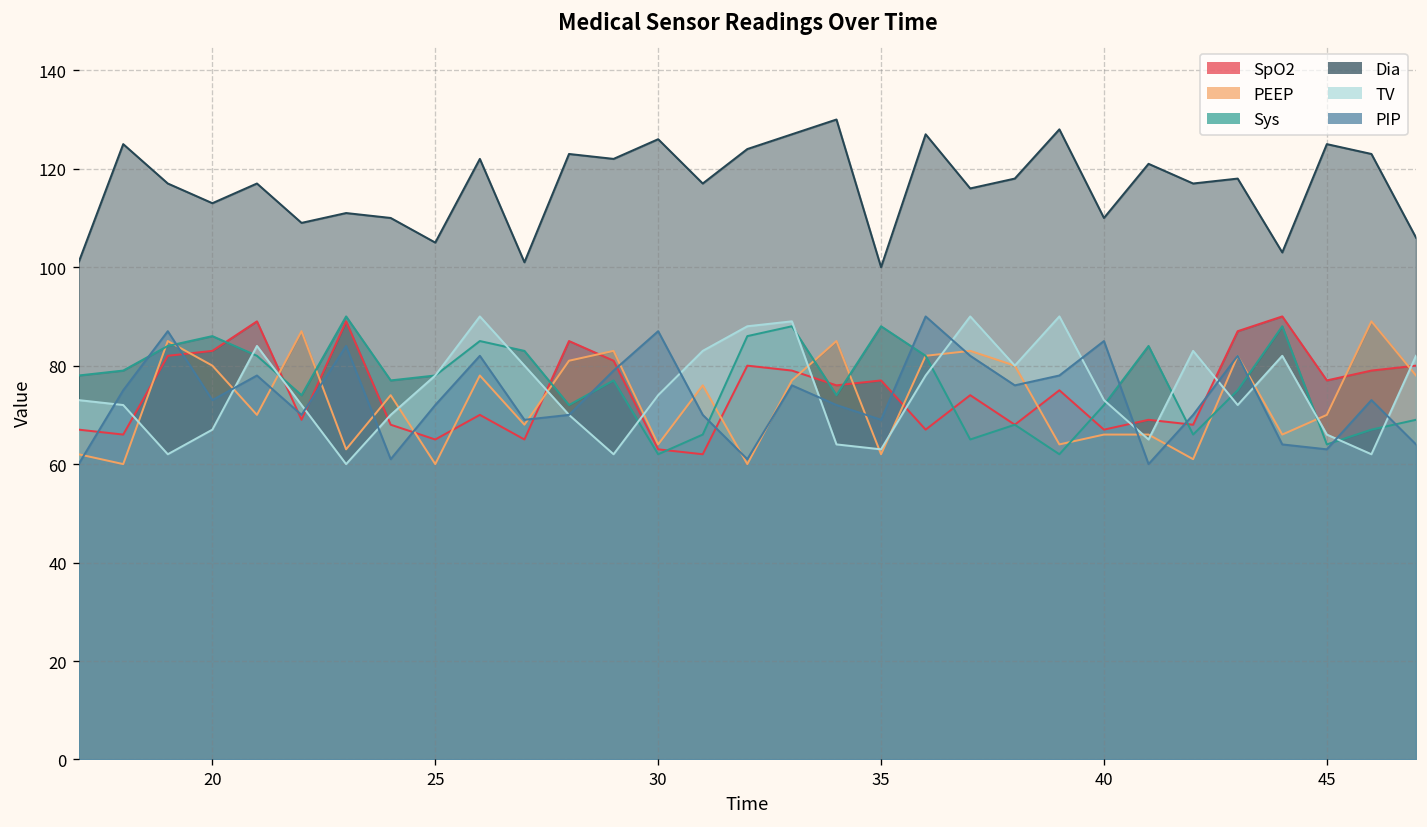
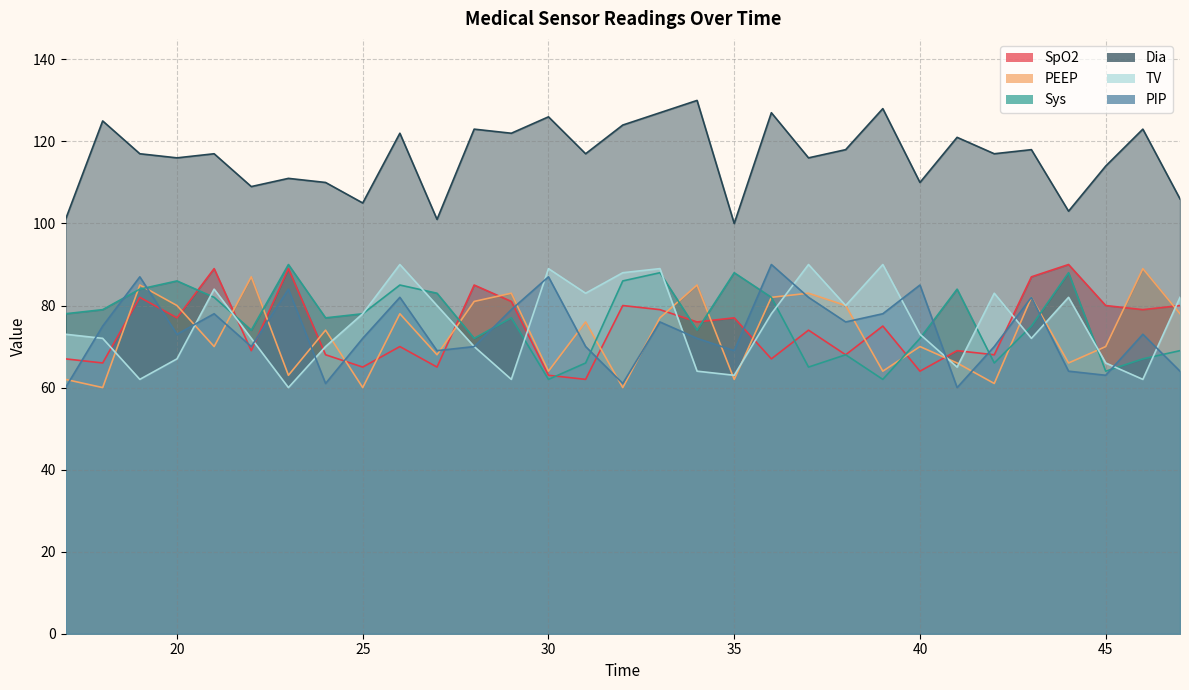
  {
    "SpO2": {
-     "20": 83,
+     "20": 77,
      "25": 65,
      "30": 63,
      "35": 77,
-     "40": 67,
-     "45": 77
+     "40": 64,
+     "45": 80
    },
    "PEEP": {
      "20": 80,
      "25": 60,
      "30": 64,
      "35": 62,
-     "40": 66,
+     "40": 70,
      "45": 70
    },
    "Dia": {
-     "20": 113,
+     "20": 116,
      "25": 105,
      "30": 126,
      "35": 100,
      "40": 110,
-     "45": 125
+     "45": 114
    },
    "TV": {
      "20": 67,
-     "30": 74,
+     "30": 89,
      "35": 63,
      "40": 73,
      "45": 66
    }
  }
